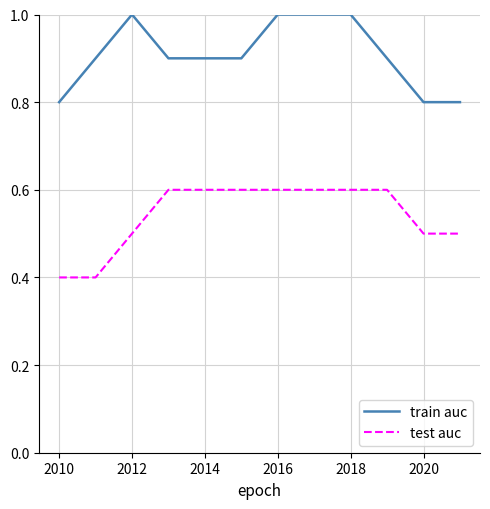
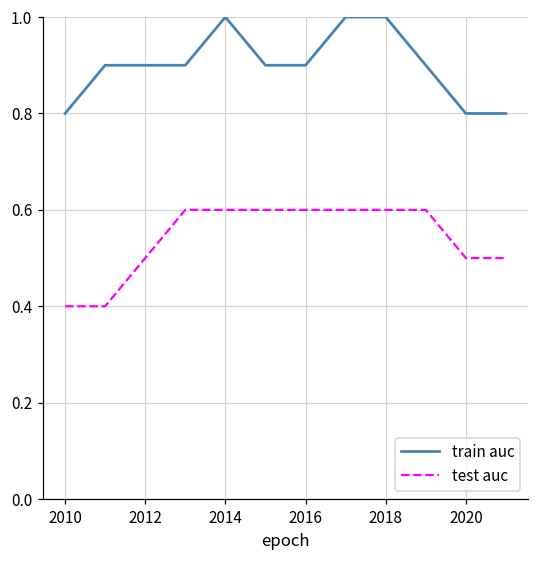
  {
    "train auc": {
      "2010": 0.80,
-     "2012": 1.00,
-     "2014": 0.90,
-     "2016": 1.00,
+     "2012": 0.90,
+     "2014": 1.00,
+     "2016": 0.90,
      "2018": 1.00,
      "2020": 0.80
    },
    "test auc": {
      "2010": 0.40,
      "2012": 0.50,
      "2014": 0.60,
      "2016": 0.60,
      "2018": 0.60,
      "2020": 0.50
    }
  }
